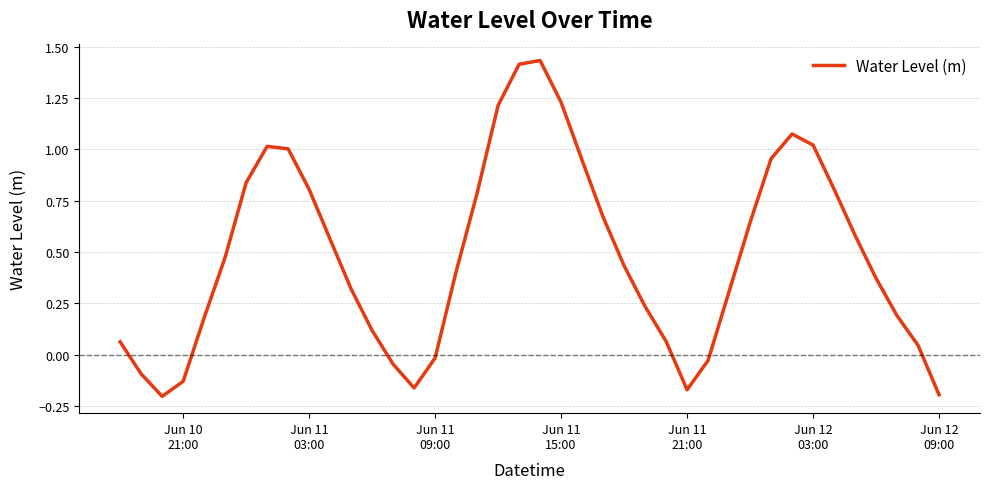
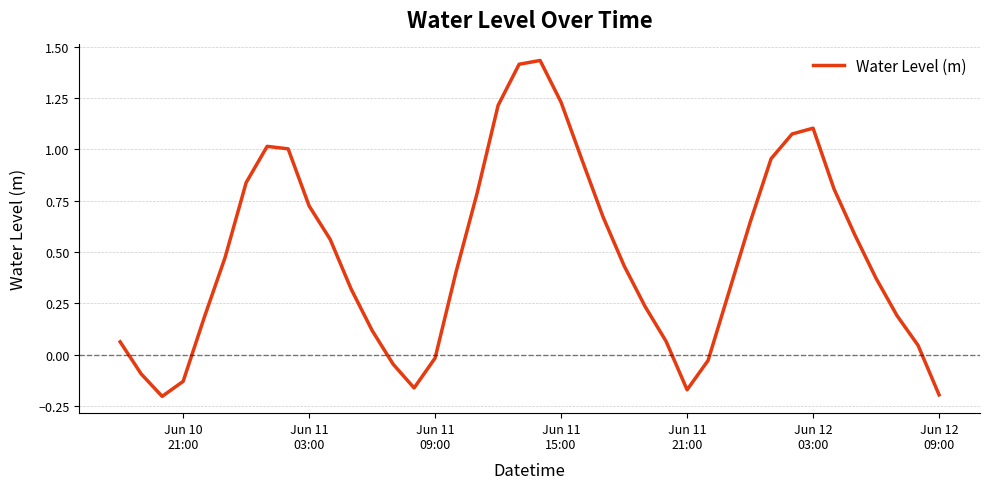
  {
    "Jun 10 21:00": -0.13,
-   "Jun 11 03:00": 0.80,
+   "Jun 11 03:00": 0.72,
    "Jun 11 09:00": -0.02,
    "Jun 11 15:00": 1.23,
    "Jun 11 21:00": -0.17,
-   "Jun 12 03:00": 1.02,
+   "Jun 12 03:00": 1.10,
    "Jun 12 09:00": -0.20
  }
